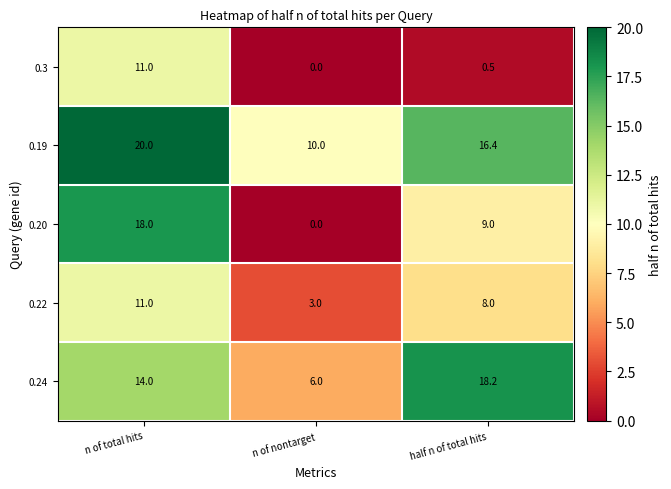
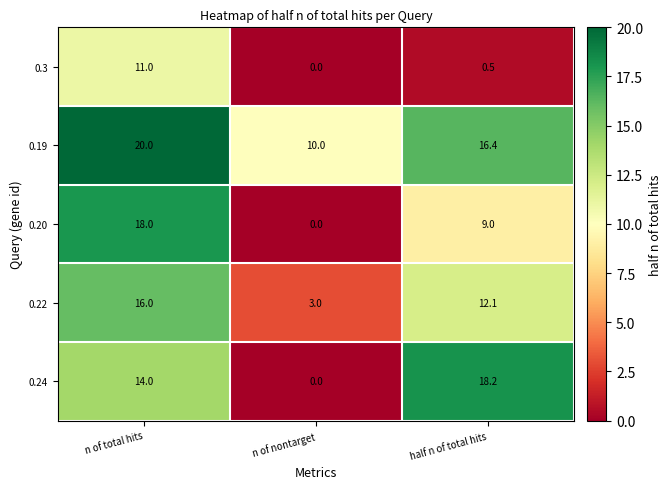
  {
    "0.3": {
      "n of total hits": 11.0,
      "n of nontarget": 0.0,
      "half n of total hits": 0.5
    },
    "0.19": {
      "n of total hits": 20.0,
      "n of nontarget": 10.0,
      "half n of total hits": 16.4
    },
    "0.20": {
      "n of total hits": 18.0,
      "n of nontarget": 0.0,
      "half n of total hits": 9.0
    },
    "0.22": {
-     "n of total hits": 11.0,
+     "n of total hits": 16.0,
      "n of nontarget": 3.0,
-     "half n of total hits": 8.0
+     "half n of total hits": 12.1
    },
    "0.24": {
      "n of total hits": 14.0,
-     "n of nontarget": 6.0,
+     "n of nontarget": 0.0,
      "half n of total hits": 18.2
    }
  }
